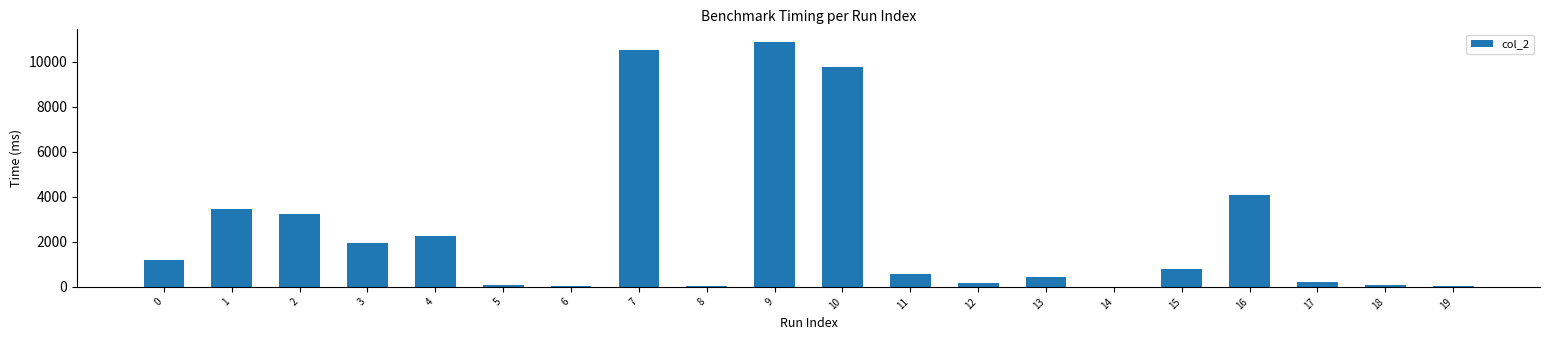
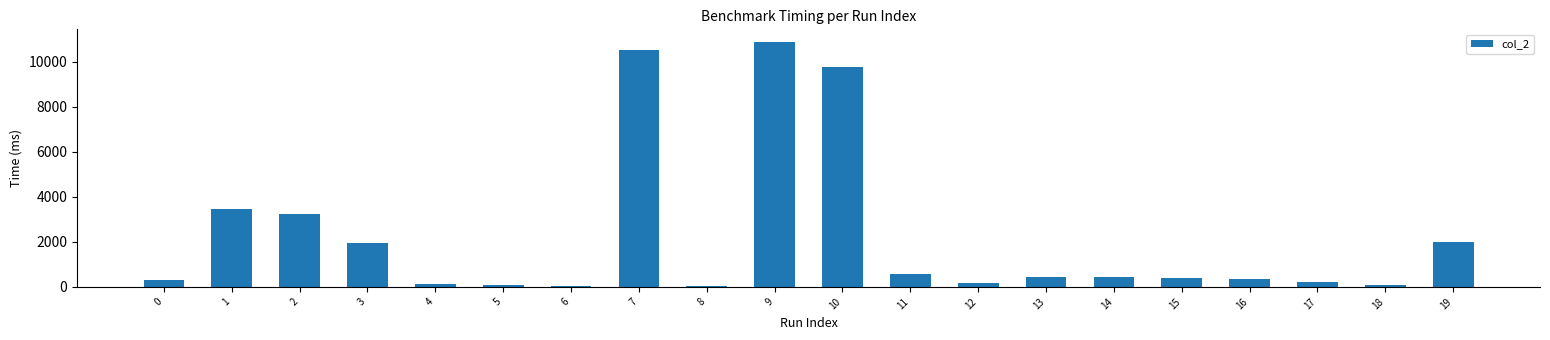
  {
-   "0": 1200,
+   "0": 300,
    "1": 3400,
    "2": 3200,
    "3": 2000,
-   "4": 2300,
+   "4": 100,
    "7": 10500,
    "9": 10900,
    "10": 9800,
    "11": 600,
    "12": 200,
    "13": 400,
-   "14": 0,
-   "15": 800,
-   "16": 4100,
+   "14": 500,
+   "15": 400,
+   "16": 300,
    "17": 200,
-   "19": 100
+   "19": 2000
  }
